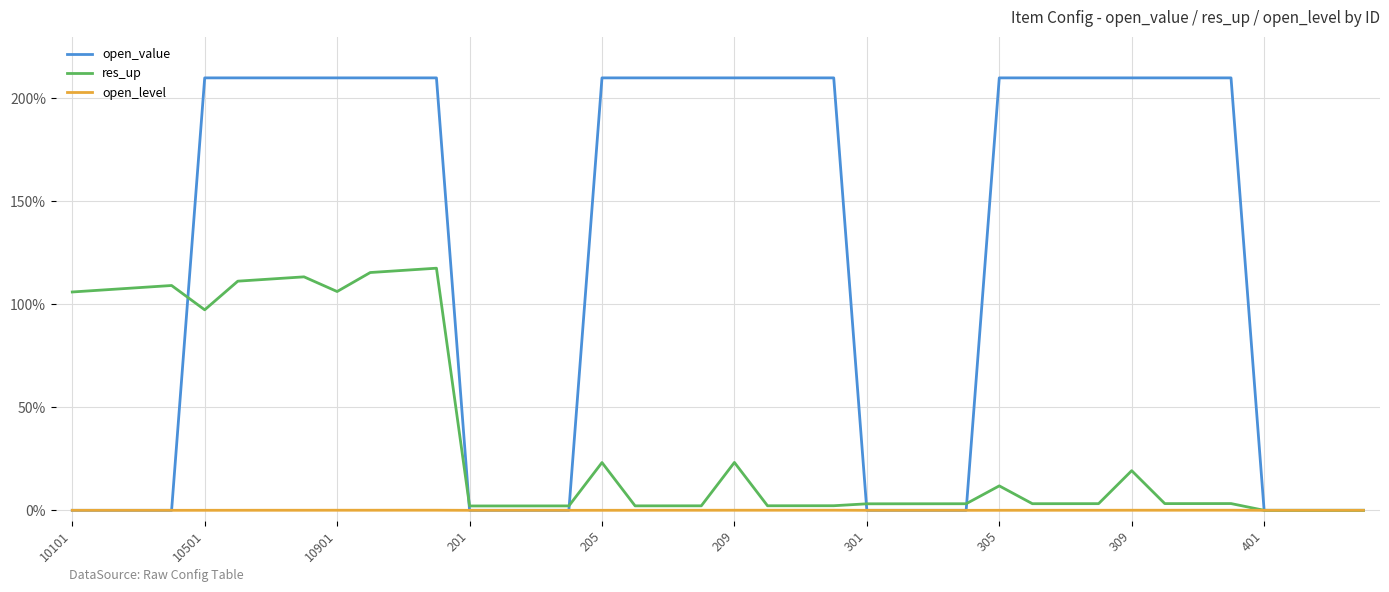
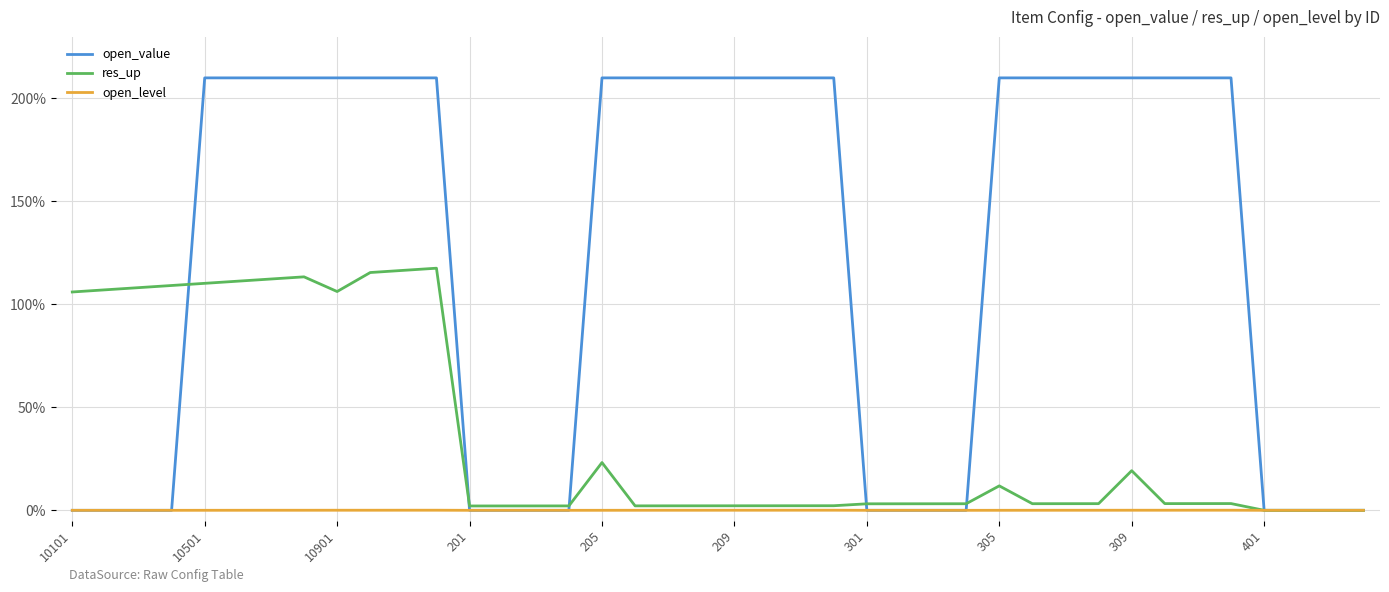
  {
    "open_value": {
      "10501": "210%",
      "10901": "210%",
      "205": "210%",
      "209": "210%",
      "305": "210%",
      "309": "210%"
    },
    "res_up": {
      "10101": "106%",
-     "10501": "97%",
+     "10501": "110%",
      "10901": "106%",
      "201": "2%",
      "205": "23%",
-     "209": "23%",
+     "209": "2%",
      "301": "3%",
      "305": "12%",
      "309": "19%"
    },
    "open_level": {
      "10501": "0%",
      "10901": "0%",
      "205": "0%",
      "209": "0%",
      "305": "0%",
      "309": "0%"
    }
  }
